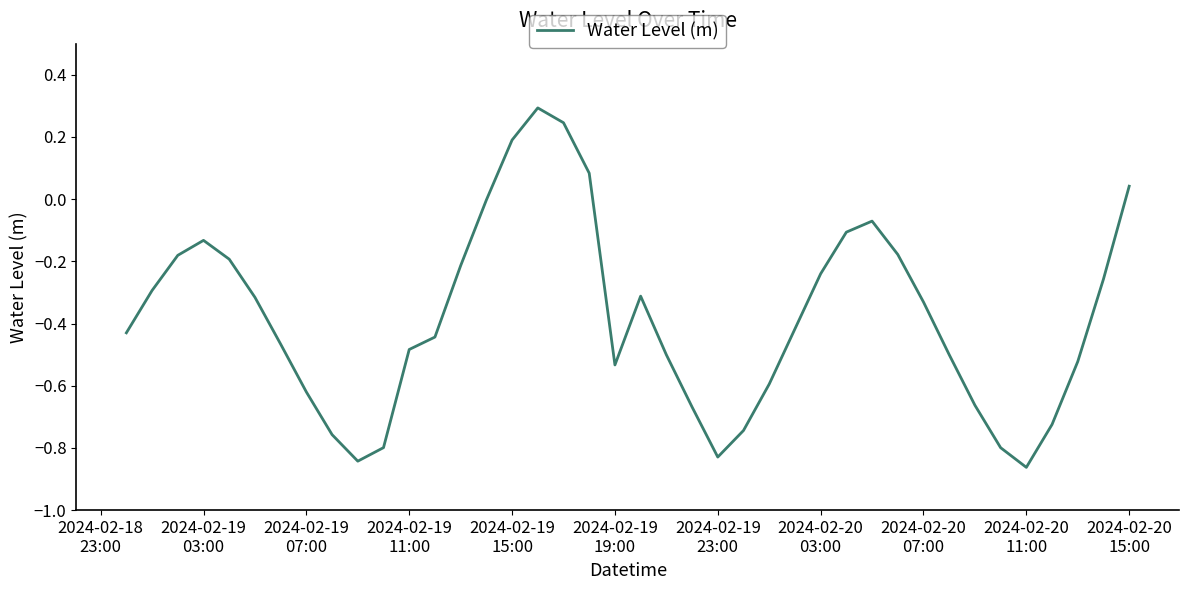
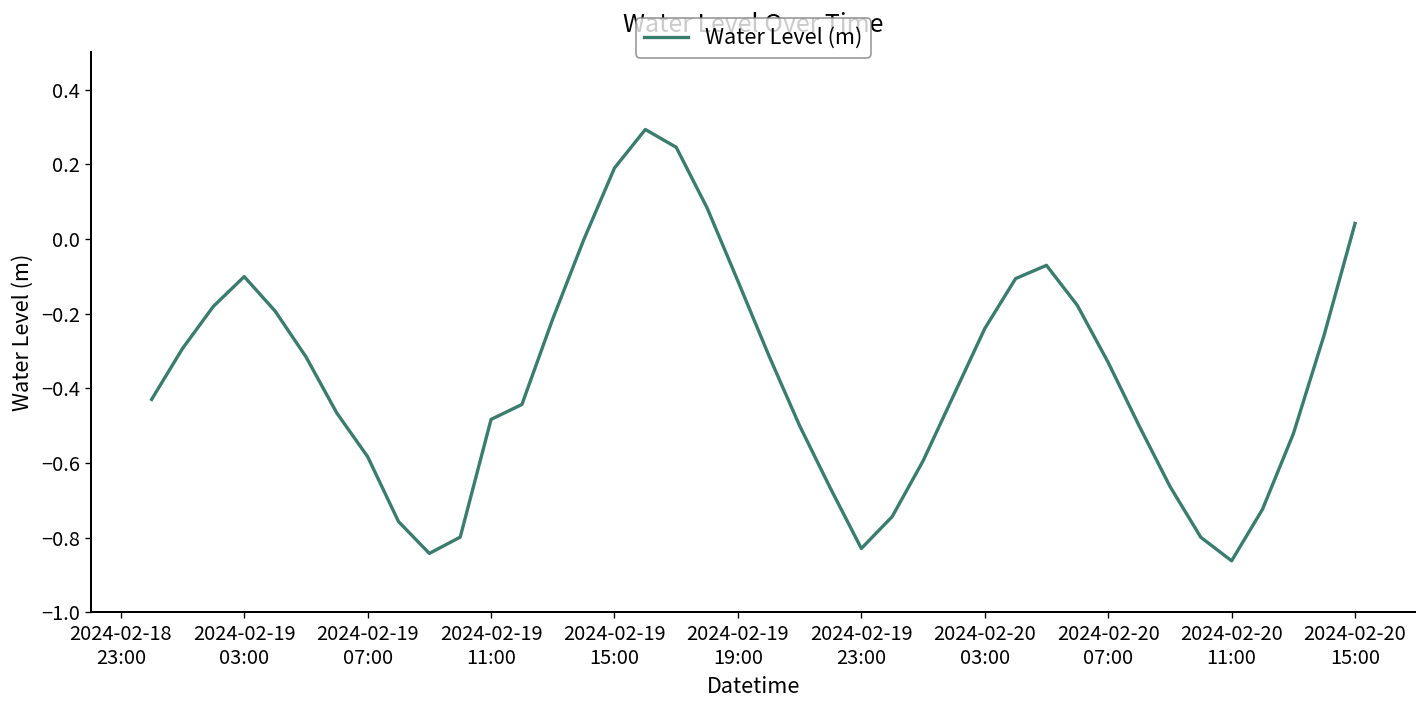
  {
-   "2024-02-19 03:00": -0.13,
-   "2024-02-19 07:00": -0.62,
+   "2024-02-19 03:00": -0.10,
+   "2024-02-19 07:00": -0.58,
    "2024-02-19 11:00": -0.48,
    "2024-02-19 15:00": 0.19,
-   "2024-02-19 19:00": -0.53,
+   "2024-02-19 19:00": -0.11,
    "2024-02-19 23:00": -0.83,
    "2024-02-20 03:00": -0.24,
    "2024-02-20 07:00": -0.33,
    "2024-02-20 11:00": -0.86,
    "2024-02-20 15:00": 0.04
  }
